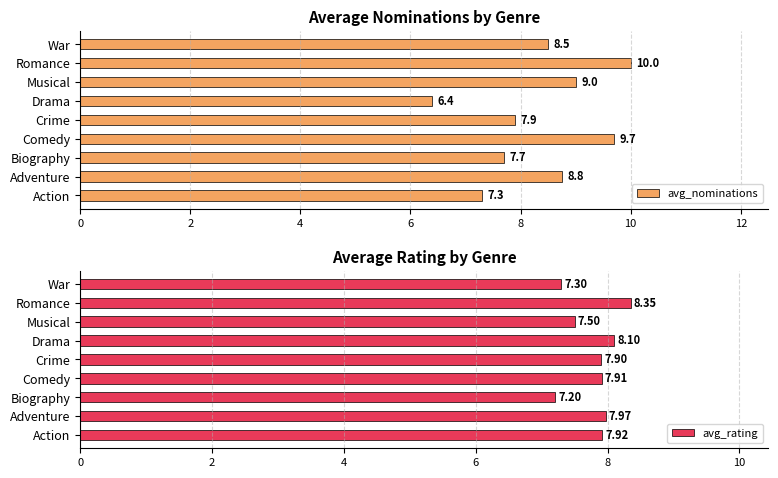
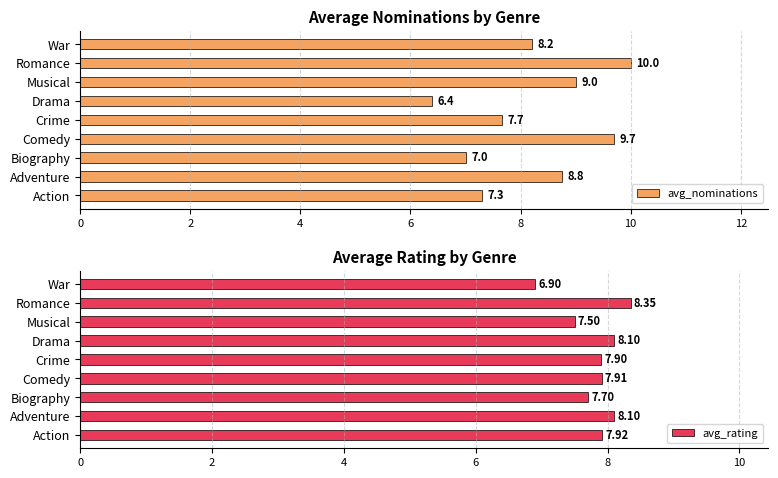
  {
    "Average Nominations by Genre": {
-     "War": 8.5,
+     "War": 8.2,
      "Romance": 10.0,
      "Musical": 9.0,
      "Drama": 6.4,
-     "Crime": 7.9,
+     "Crime": 7.7,
      "Comedy": 9.7,
-     "Biography": 7.7,
+     "Biography": 7.0,
      "Adventure": 8.8,
      "Action": 7.3
    },
    "Average Rating by Genre": {
-     "War": 7.30,
+     "War": 6.90,
      "Romance": 8.35,
      "Musical": 7.50,
      "Drama": 8.10,
      "Crime": 7.90,
      "Comedy": 7.91,
-     "Biography": 7.20,
-     "Adventure": 7.97,
+     "Biography": 7.70,
+     "Adventure": 8.10,
      "Action": 7.92
    }
  }
